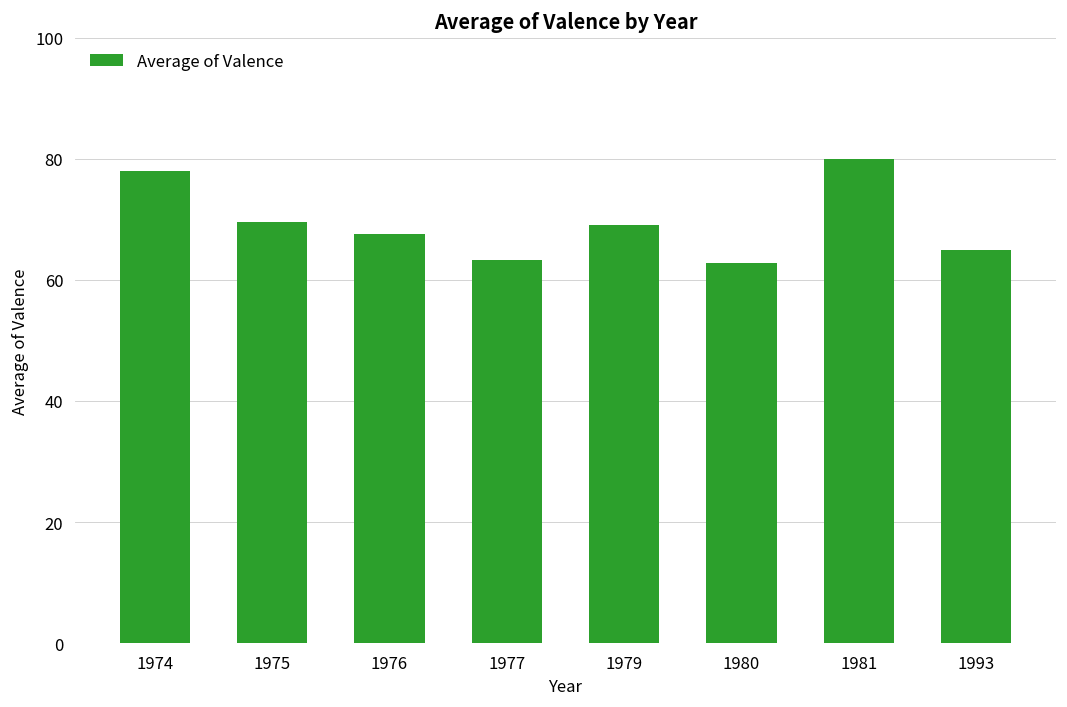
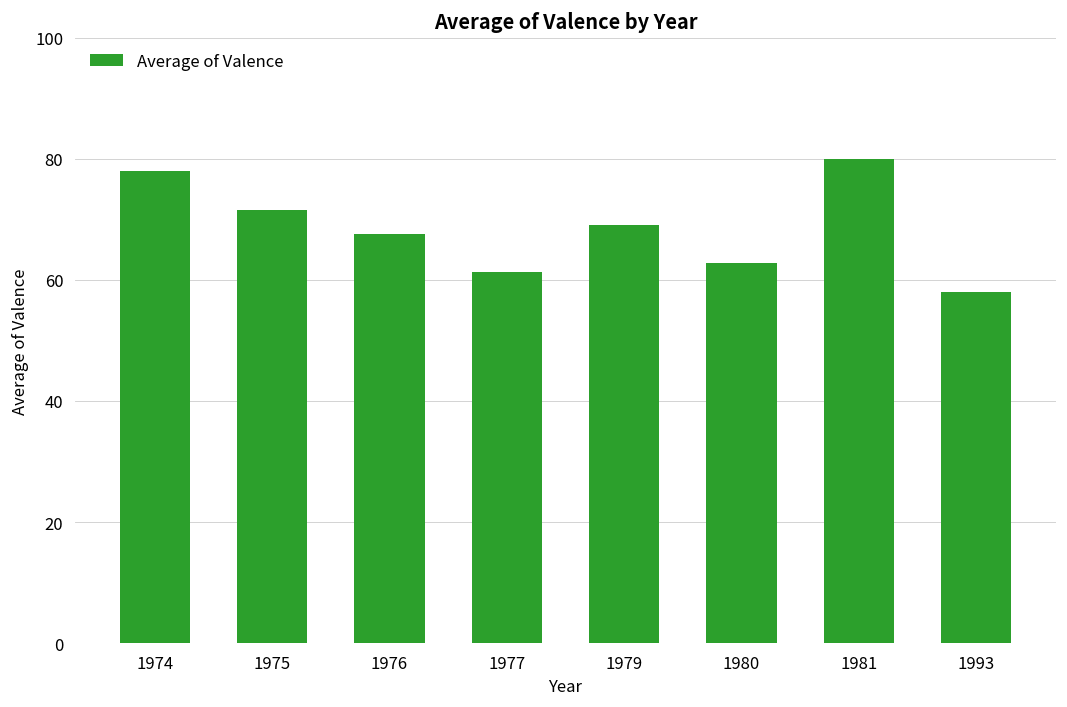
  {
    "1974": 78,
-   "1975": 70,
+   "1975": 72,
    "1976": 68,
-   "1977": 63,
+   "1977": 61,
    "1979": 69,
    "1980": 63,
    "1981": 80,
-   "1993": 65
+   "1993": 58
  }
